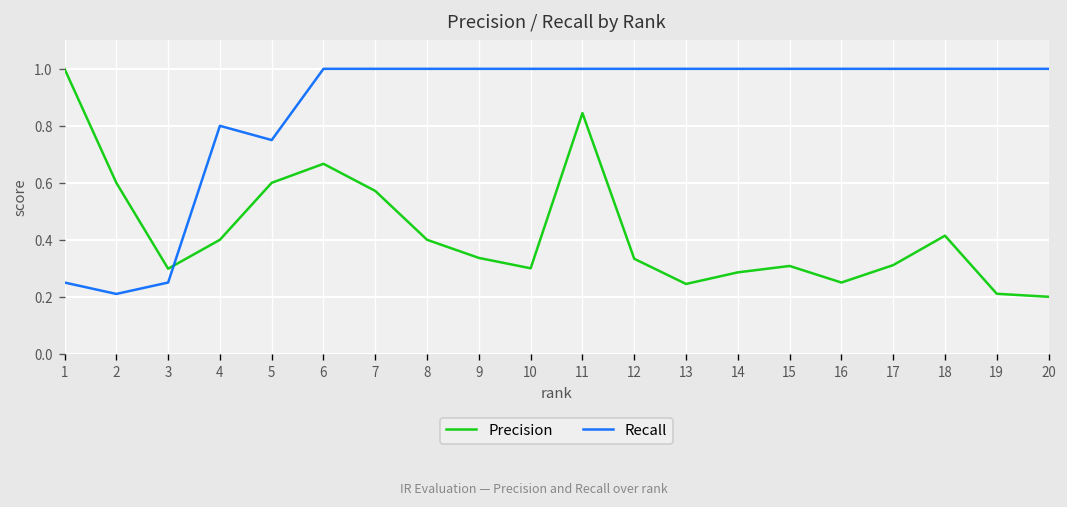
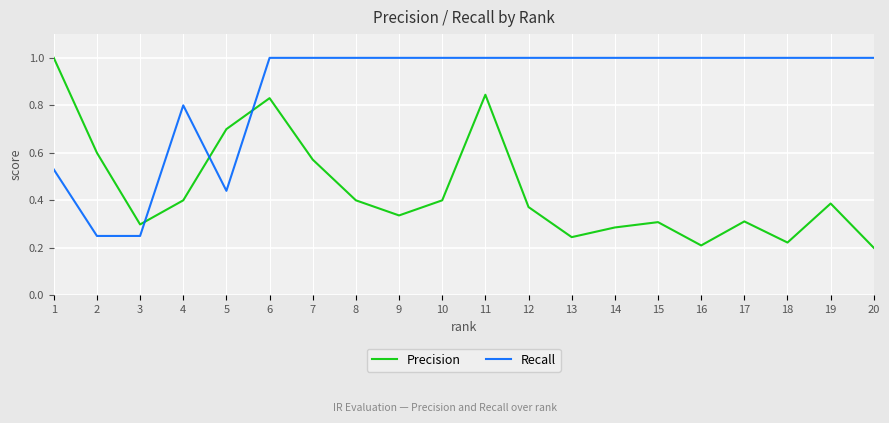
  {
    "Precision": {
      "1": 1.00,
      "2": 0.60,
      "3": 0.30,
      "4": 0.40,
-     "5": 0.6,
-     "6": 0.67,
+     "5": 0.7,
+     "6": 0.83,
      "7": 0.57,
      "8": 0.40,
      "9": 0.34,
-     "10": 0.3,
+     "10": 0.4,
      "11": 0.84,
-     "12": 0.33,
+     "12": 0.37,
      "13": 0.24,
      "14": 0.29,
      "15": 0.31,
-     "16": 0.25,
+     "16": 0.21,
      "17": 0.31,
-     "18": 0.41,
-     "19": 0.21,
+     "18": 0.22,
+     "19": 0.39,
      "20": 0.20
    },
    "Recall": {
-     "1": 0.25,
-     "2": 0.21,
+     "1": 0.53,
+     "2": 0.25,
      "3": 0.25,
      "4": 0.80,
-     "5": 0.75,
+     "5": 0.44,
      "6": 1.00,
      "7": 1.00,
      "8": 1.00,
      "9": 1.00,
      "10": 1.00,
      "11": 1.00,
      "12": 1.00,
      "13": 1.00,
      "14": 1.00,
      "15": 1.00,
      "16": 1.00,
      "17": 1.00,
      "18": 1.00,
      "19": 1.00,
      "20": 1.00
    }
  }
